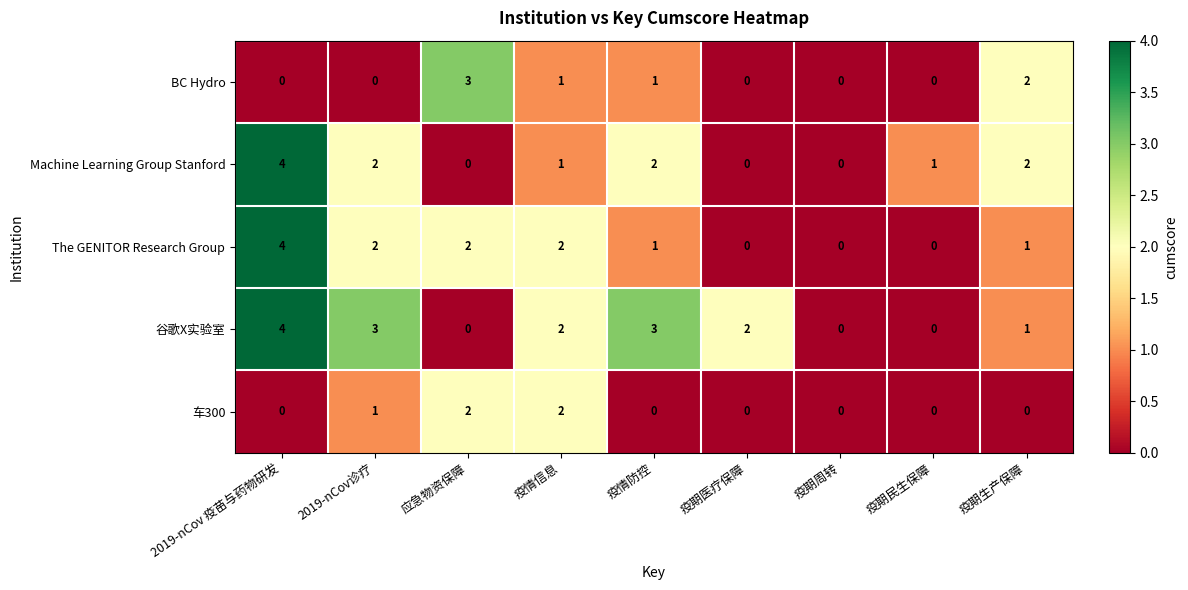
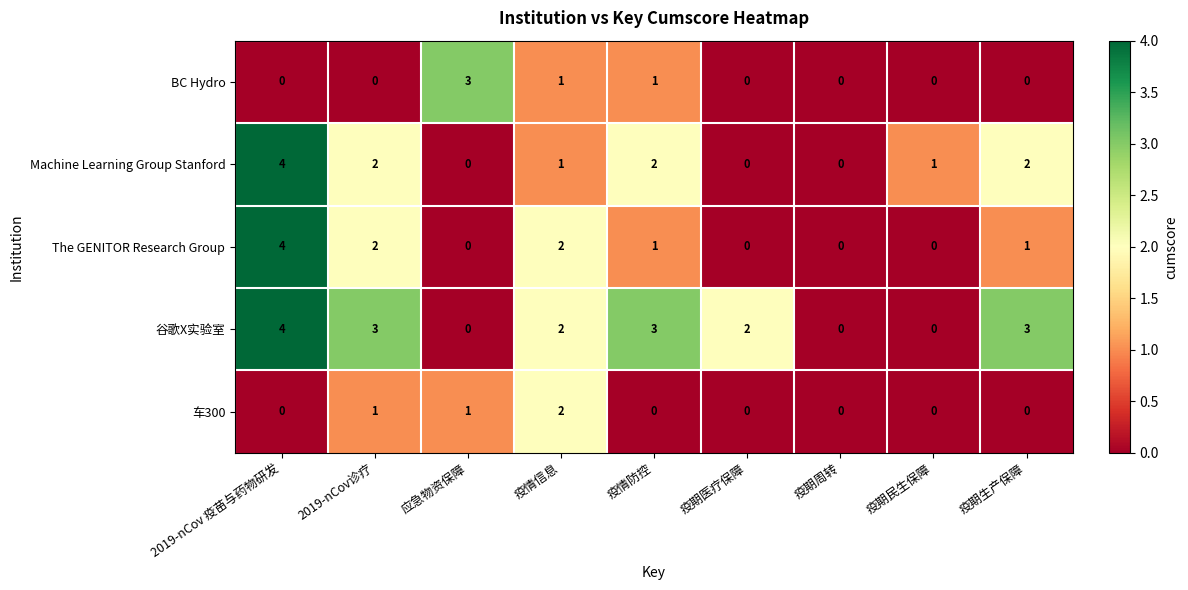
  {
    "BC Hydro": {
      "2019-nCov 疫苗与药物研发": 0,
      "2019-nCov诊疗": 0,
      "应急物资保障": 3,
      "疫情信息": 1,
      "疫情防控": 1,
      "疫期医疗保障": 0,
      "疫期周转": 0,
      "疫期民生保障": 0,
-     "疫期生产保障": 2
+     "疫期生产保障": 0
    },
    "Machine Learning Group Stanford": {
      "2019-nCov 疫苗与药物研发": 4,
      "2019-nCov诊疗": 2,
      "应急物资保障": 0,
      "疫情信息": 1,
      "疫情防控": 2,
      "疫期医疗保障": 0,
      "疫期周转": 0,
      "疫期民生保障": 1,
      "疫期生产保障": 2
    },
    "The GENITOR Research Group": {
      "2019-nCov 疫苗与药物研发": 4,
      "2019-nCov诊疗": 2,
-     "应急物资保障": 2,
+     "应急物资保障": 0,
      "疫情信息": 2,
      "疫情防控": 1,
      "疫期医疗保障": 0,
      "疫期周转": 0,
      "疫期民生保障": 0,
      "疫期生产保障": 1
    },
    "谷歌X实验室": {
      "2019-nCov 疫苗与药物研发": 4,
      "2019-nCov诊疗": 3,
      "应急物资保障": 0,
      "疫情信息": 2,
      "疫情防控": 3,
      "疫期医疗保障": 2,
      "疫期周转": 0,
      "疫期民生保障": 0,
-     "疫期生产保障": 1
+     "疫期生产保障": 3
    },
    "车300": {
      "2019-nCov 疫苗与药物研发": 0,
      "2019-nCov诊疗": 1,
-     "应急物资保障": 2,
+     "应急物资保障": 1,
      "疫情信息": 2,
      "疫情防控": 0,
      "疫期医疗保障": 0,
      "疫期周转": 0,
      "疫期民生保障": 0,
      "疫期生产保障": 0
    }
  }
